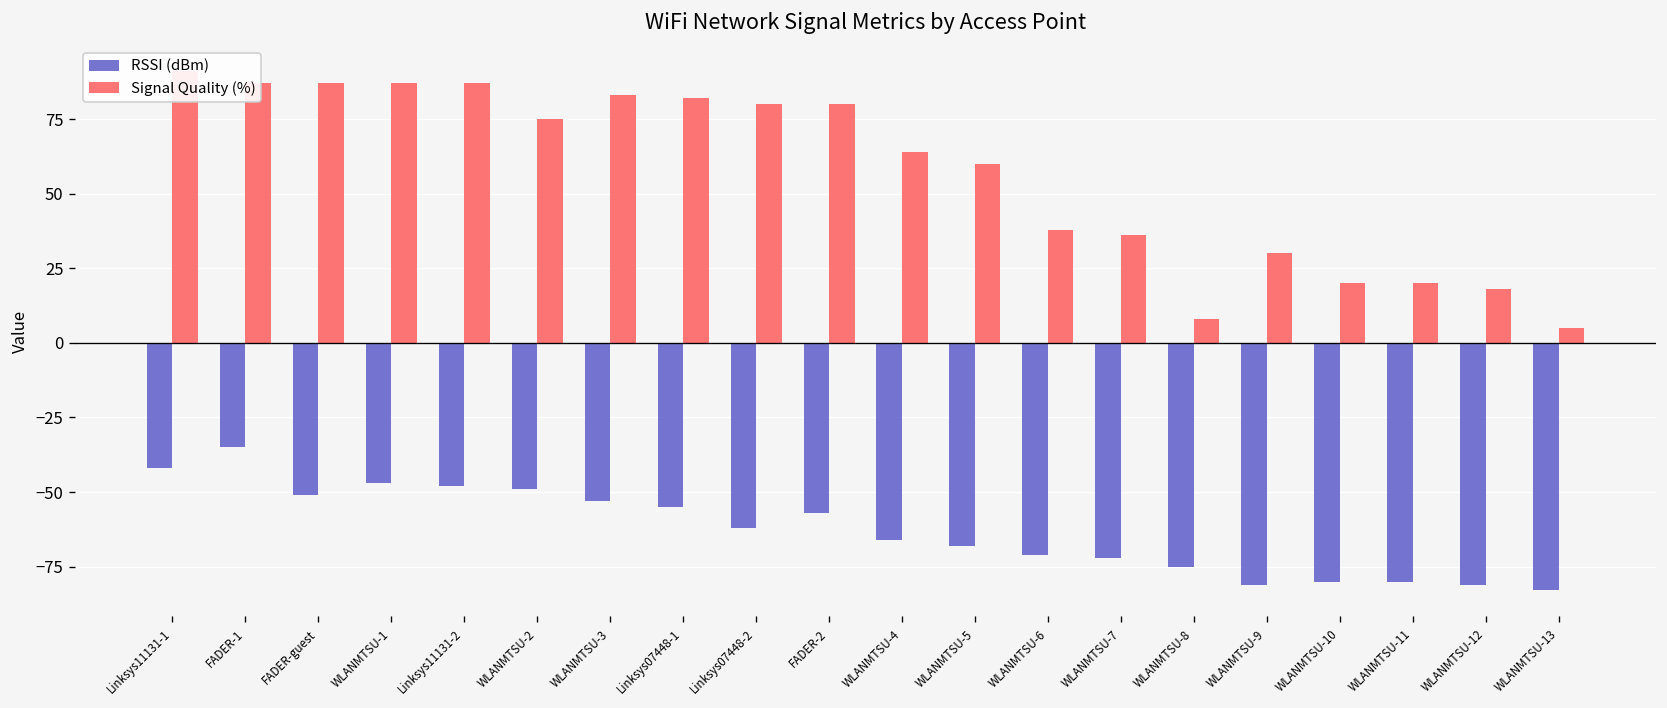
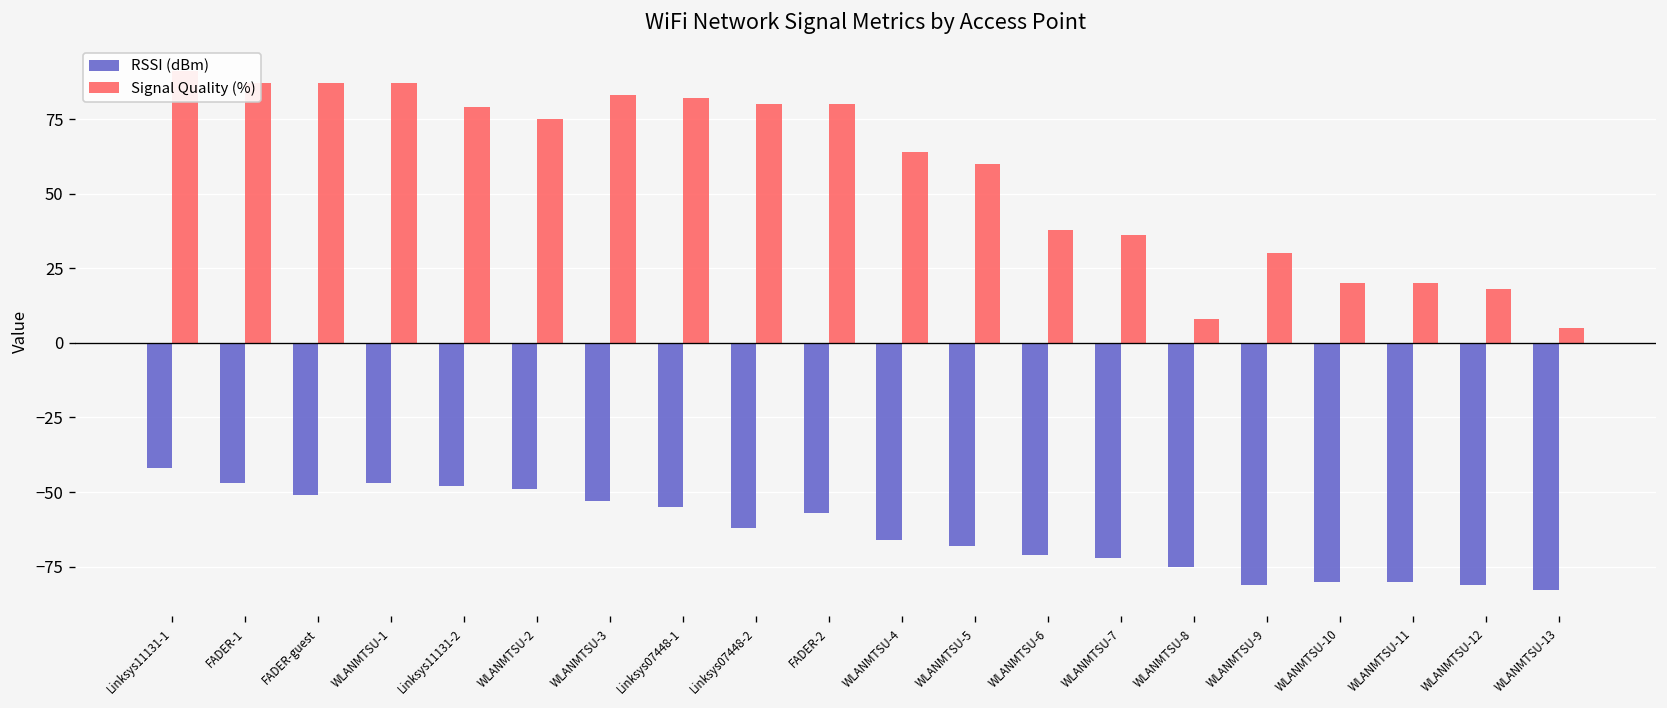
  {
    "RSSI (dBm)": {
      "Linksys11131-1": -42,
-     "FADER-1": -35,
+     "FADER-1": -47,
      "FADER-guest": -51,
      "WLANMTSU-1": -47,
      "Linksys11131-2": -48,
      "WLANMTSU-2": -49,
      "WLANMTSU-3": -53,
      "Linksys07448-1": -55,
      "Linksys07448-2": -62,
      "FADER-2": -57,
      "WLANMTSU-4": -66,
      "WLANMTSU-5": -68,
      "WLANMTSU-6": -71,
      "WLANMTSU-7": -72,
      "WLANMTSU-8": -75,
      "WLANMTSU-9": -81,
      "WLANMTSU-10": -80,
      "WLANMTSU-11": -80,
      "WLANMTSU-12": -81,
      "WLANMTSU-13": -83
    },
    "Signal Quality (%)": {
      "FADER-guest": 87,
      "WLANMTSU-1": 87,
-     "Linksys11131-2": 87,
+     "Linksys11131-2": 79,
      "WLANMTSU-2": 75,
      "WLANMTSU-3": 83,
      "Linksys07448-1": 82,
      "Linksys07448-2": 80,
      "FADER-2": 80,
      "WLANMTSU-4": 64,
      "WLANMTSU-5": 60,
      "WLANMTSU-6": 38,
      "WLANMTSU-7": 36,
      "WLANMTSU-8": 8,
      "WLANMTSU-9": 30,
      "WLANMTSU-10": 20,
      "WLANMTSU-11": 20,
      "WLANMTSU-12": 18,
      "WLANMTSU-13": 5
    }
  }
